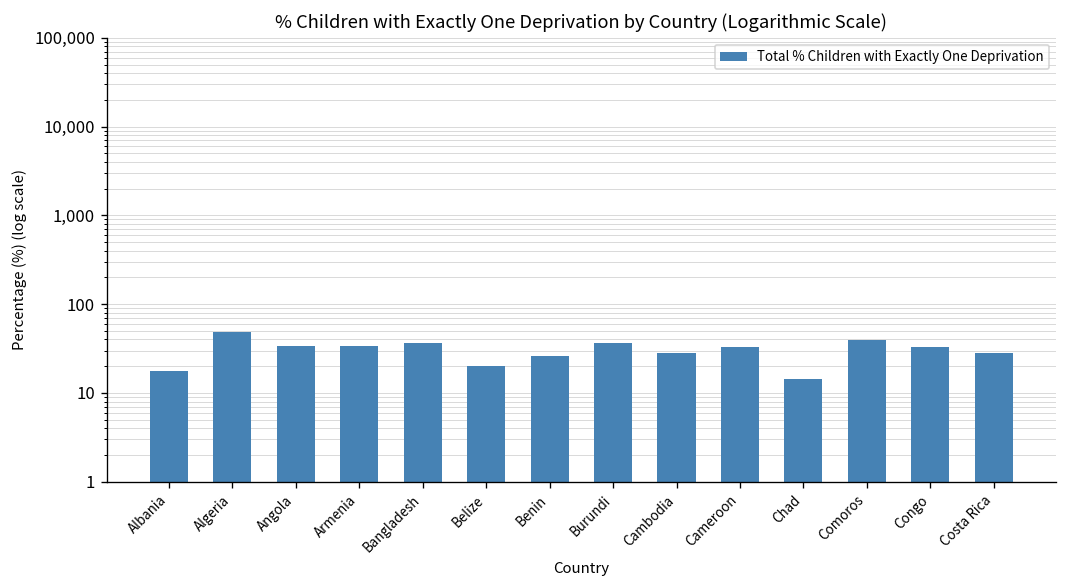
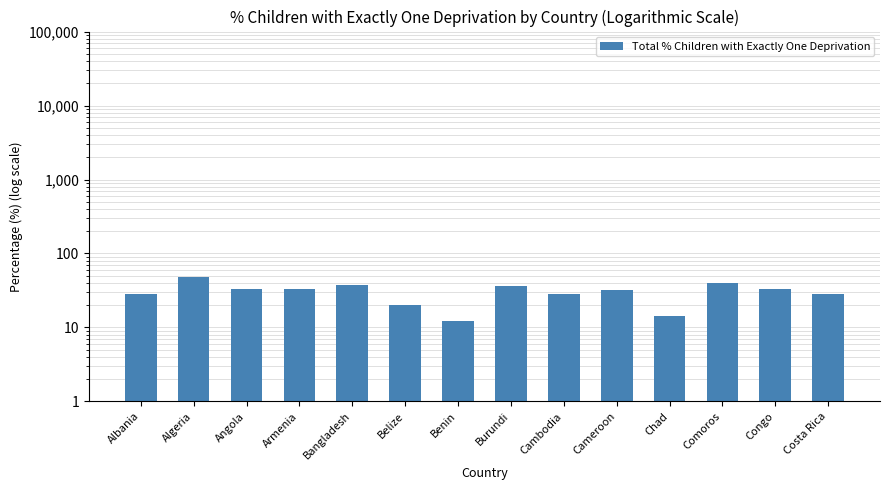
  {
-   "Albania": 18,
+   "Albania": 29,
    "Algeria": 50,
    "Angola": 30,
    "Armenia": 30,
    "Bangladesh": 40,
    "Belize": 20,
-   "Benin": 26,
+   "Benin": 12,
    "Burundi": 40,
    "Cambodia": 28,
    "Cameroon": 30,
    "Chad": 14,
    "Comoros": 40,
    "Congo": 30,
    "Costa Rica": 28
  }
